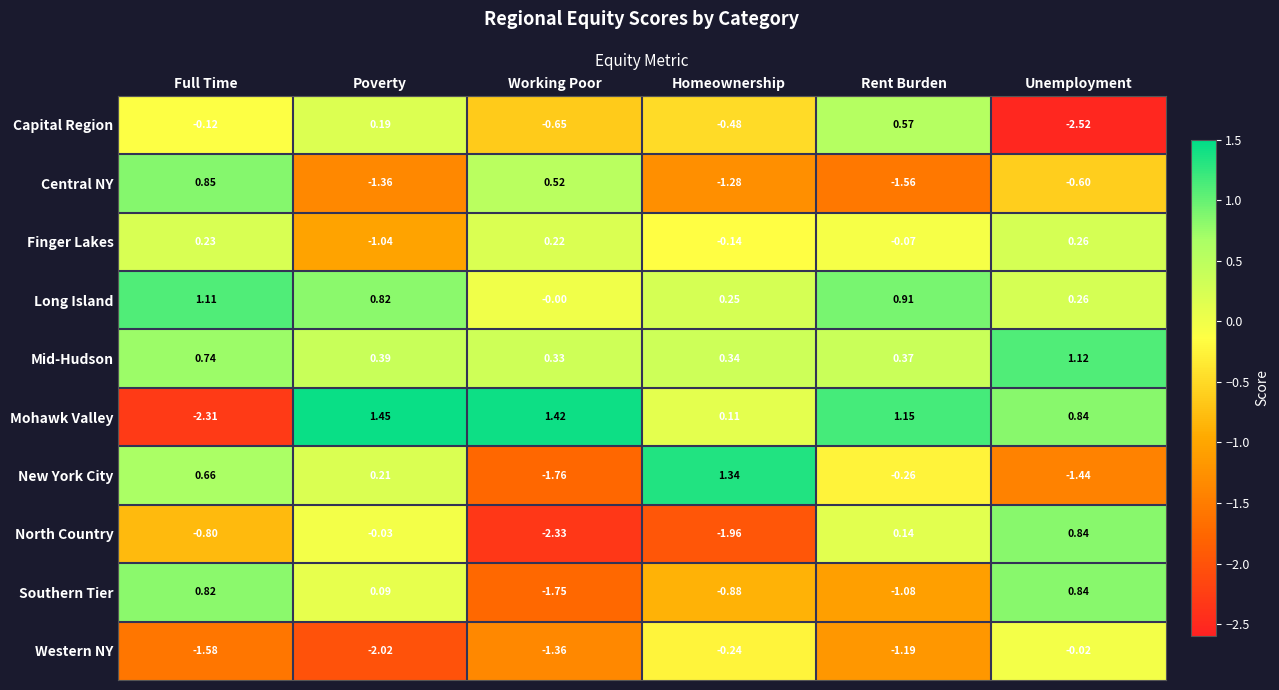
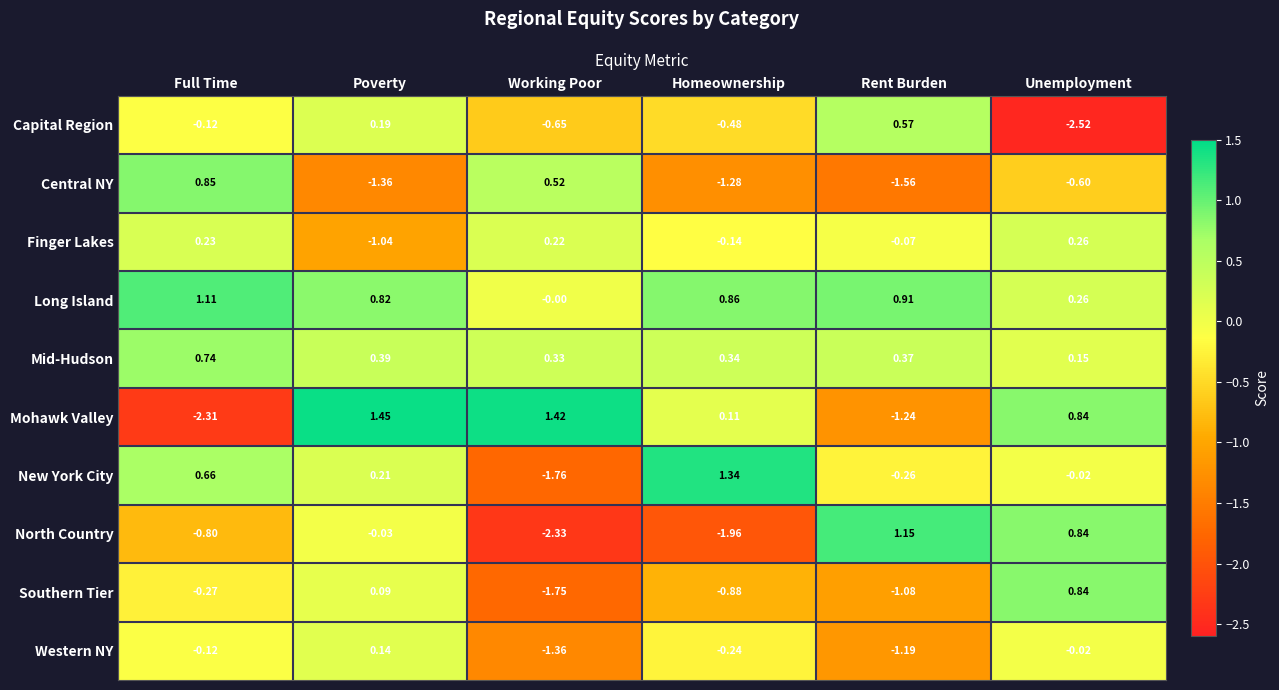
  {
    "Capital Region": {
      "Full Time": -0.12,
      "Poverty": 0.19,
      "Working Poor": -0.65,
      "Homeownership": -0.48,
      "Rent Burden": 0.57,
      "Unemployment": -2.52
    },
    "Central NY": {
      "Full Time": 0.85,
      "Poverty": -1.36,
      "Working Poor": 0.52,
      "Homeownership": -1.28,
      "Rent Burden": -1.56,
      "Unemployment": -0.60
    },
    "Finger Lakes": {
      "Full Time": 0.23,
      "Poverty": -1.04,
      "Working Poor": 0.22,
      "Homeownership": -0.14,
      "Rent Burden": -0.07,
      "Unemployment": 0.26
    },
    "Long Island": {
      "Full Time": 1.11,
      "Poverty": 0.82,
      "Working Poor": -0.00,
-     "Homeownership": 0.25,
+     "Homeownership": 0.86,
      "Rent Burden": 0.91,
      "Unemployment": 0.26
    },
    "Mid-Hudson": {
      "Full Time": 0.74,
      "Poverty": 0.39,
      "Working Poor": 0.33,
      "Homeownership": 0.34,
      "Rent Burden": 0.37,
-     "Unemployment": 1.12
+     "Unemployment": 0.15
    },
    "Mohawk Valley": {
      "Full Time": -2.31,
      "Poverty": 1.45,
      "Working Poor": 1.42,
      "Homeownership": 0.11,
-     "Rent Burden": 1.15,
+     "Rent Burden": -1.24,
      "Unemployment": 0.84
    },
    "New York City": {
      "Full Time": 0.66,
      "Poverty": 0.21,
      "Working Poor": -1.76,
      "Homeownership": 1.34,
      "Rent Burden": -0.26,
-     "Unemployment": -1.44
+     "Unemployment": -0.02
    },
    "North Country": {
      "Full Time": -0.80,
      "Poverty": -0.03,
      "Working Poor": -2.33,
      "Homeownership": -1.96,
-     "Rent Burden": 0.14,
+     "Rent Burden": 1.15,
      "Unemployment": 0.84
    },
    "Southern Tier": {
-     "Full Time": 0.82,
+     "Full Time": -0.27,
      "Poverty": 0.09,
      "Working Poor": -1.75,
      "Homeownership": -0.88,
      "Rent Burden": -1.08,
      "Unemployment": 0.84
    },
    "Western NY": {
-     "Full Time": -1.58,
-     "Poverty": -2.02,
+     "Full Time": -0.12,
+     "Poverty": 0.14,
      "Working Poor": -1.36,
      "Homeownership": -0.24,
      "Rent Burden": -1.19,
      "Unemployment": -0.02
    }
  }
